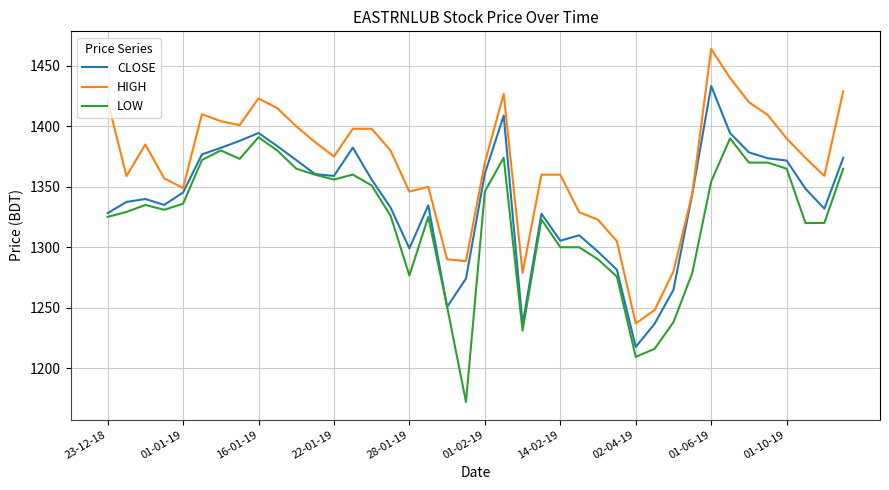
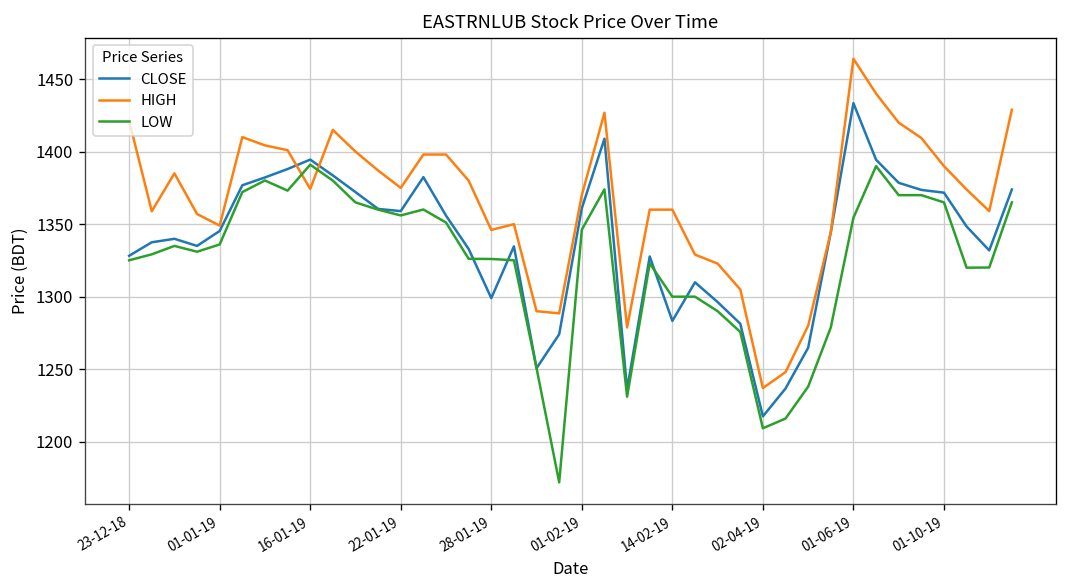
  {
    "CLOSE": {
      "23-12-18": 1328,
      "01-01-19": 1345,
      "16-01-19": 1395,
      "22-01-19": 1359,
      "28-01-19": 1299,
      "01-02-19": 1361,
-     "14-02-19": 1305,
+     "14-02-19": 1283,
      "02-04-19": 1218,
      "01-06-19": 1433,
      "01-10-19": 1372
    },
    "HIGH": {
      "01-01-19": 1349,
-     "16-01-19": 1423,
+     "16-01-19": 1374,
      "22-01-19": 1375,
      "28-01-19": 1346,
      "01-02-19": 1370,
      "14-02-19": 1360,
      "02-04-19": 1237,
      "01-06-19": 1464,
      "01-10-19": 1390
    },
    "LOW": {
      "23-12-18": 1325,
      "01-01-19": 1336,
      "16-01-19": 1391,
      "22-01-19": 1356,
-     "28-01-19": 1277,
+     "28-01-19": 1326,
      "01-02-19": 1346,
      "14-02-19": 1300,
      "02-04-19": 1209,
      "01-06-19": 1354,
      "01-10-19": 1365
    }
  }
